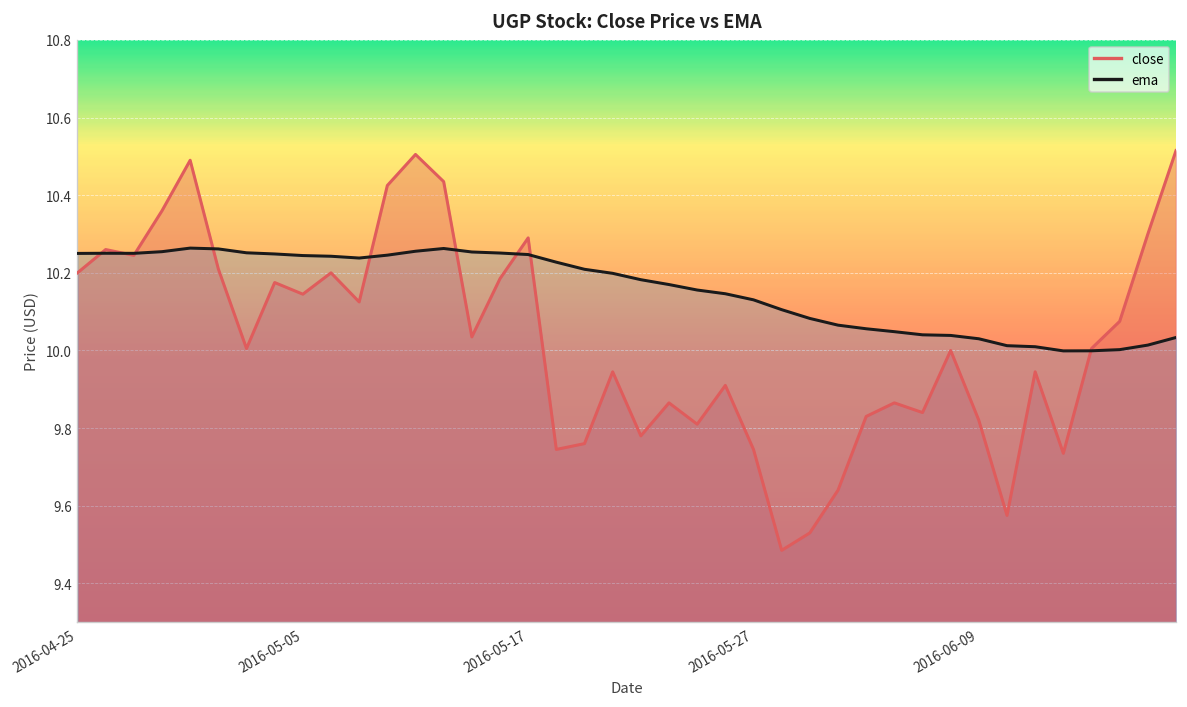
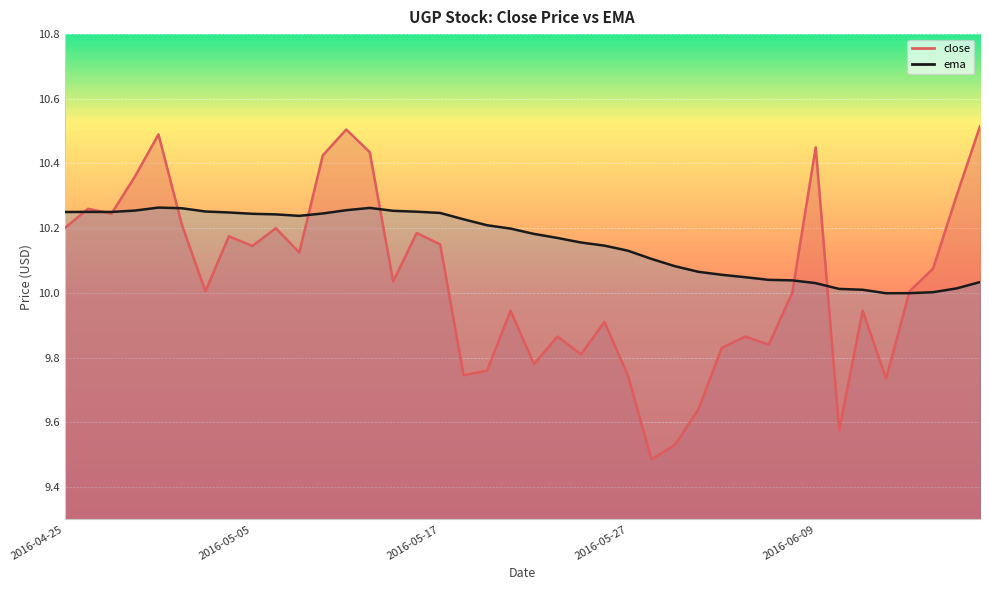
  {
    "close": {
      "2016-04-25": 10.20,
      "2016-05-05": 10.15,
-     "2016-05-17": 10.29,
+     "2016-05-17": 10.15,
      "2016-05-27": 9.75,
-     "2016-06-09": 9.82
+     "2016-06-09": 10.45
    }
  }
